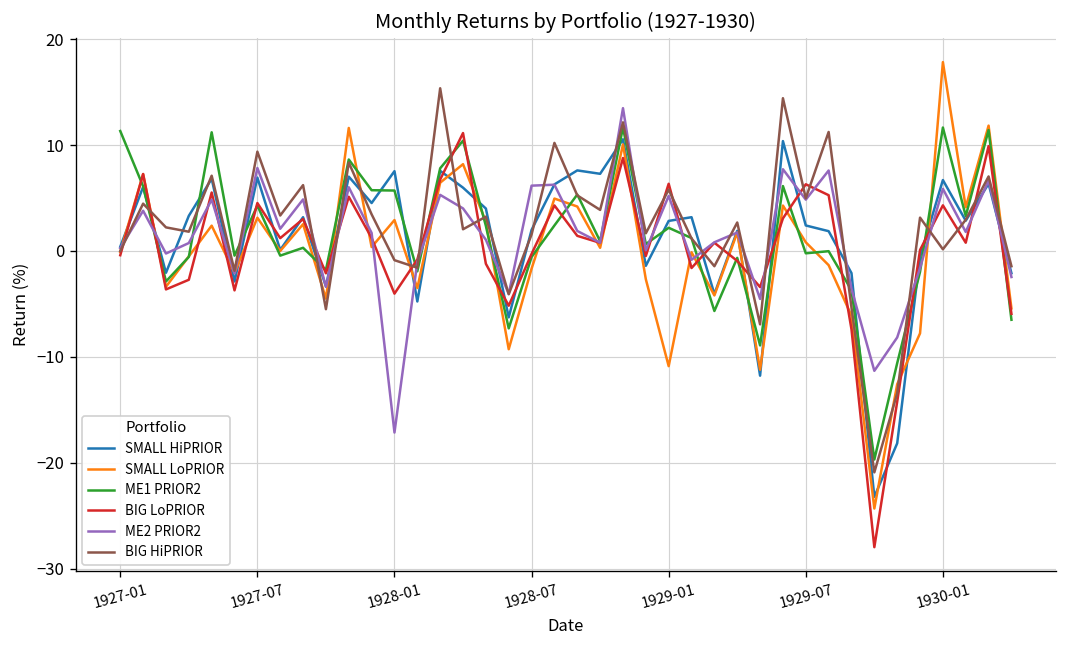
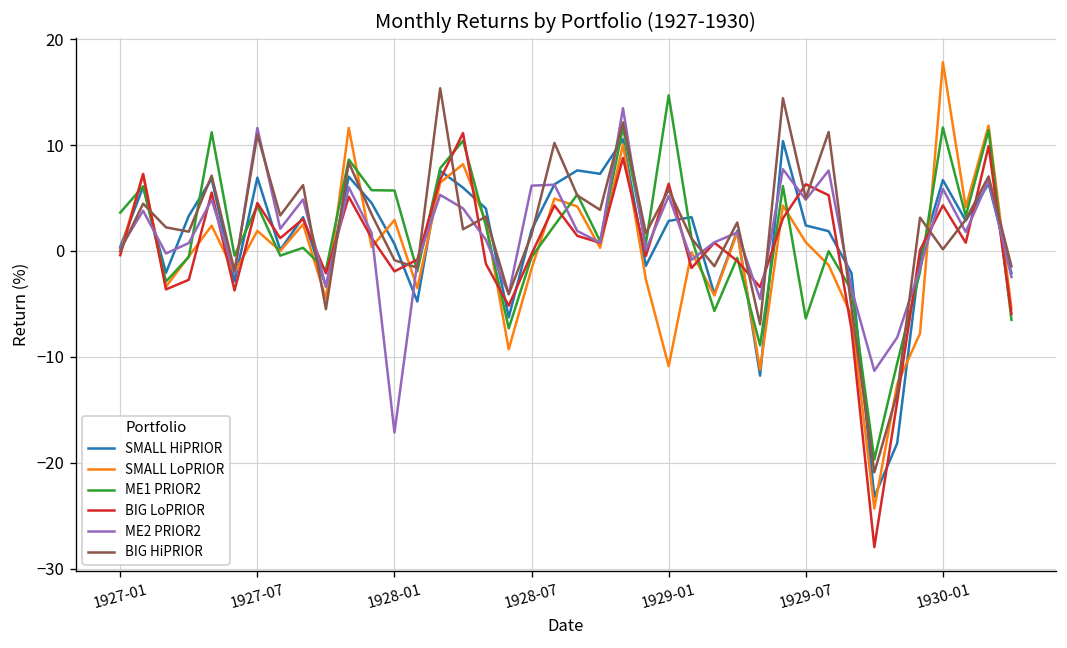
  {
    "SMALL HiPRIOR": {
      "1927-07": 7,
-     "1928-01": 8,
+     "1928-01": 1,
      "1928-07": 2,
      "1929-01": 3,
      "1929-07": 2,
      "1930-01": 7
    },
    "SMALL LoPRIOR": {
-     "1927-07": 3,
+     "1927-07": 2,
      "1928-01": 3,
      "1928-07": -2,
      "1929-01": -11,
      "1929-07": 1,
      "1930-01": 18
    },
    "ME1 PRIOR2": {
-     "1927-01": 11,
+     "1927-01": 4,
      "1928-01": 6,
      "1928-07": -1,
-     "1929-01": 2,
-     "1929-07": 0,
+     "1929-01": 15,
+     "1929-07": -6,
      "1930-01": 12
    },
    "BIG LoPRIOR": {
      "1927-01": 0,
-     "1928-01": -4,
+     "1928-01": -2,
      "1928-07": 0,
      "1929-01": 6,
      "1929-07": 6,
      "1930-01": 4
    },
    "ME2 PRIOR2": {
-     "1927-07": 8,
+     "1927-07": 12,
      "1928-01": -17,
      "1928-07": 6,
      "1929-01": 5,
      "1930-01": 6
    },
    "BIG HiPRIOR": {
-     "1927-07": 9,
+     "1927-07": 11,
      "1928-01": -1,
      "1928-07": 2,
      "1929-01": 6,
      "1930-01": 0
    }
  }
